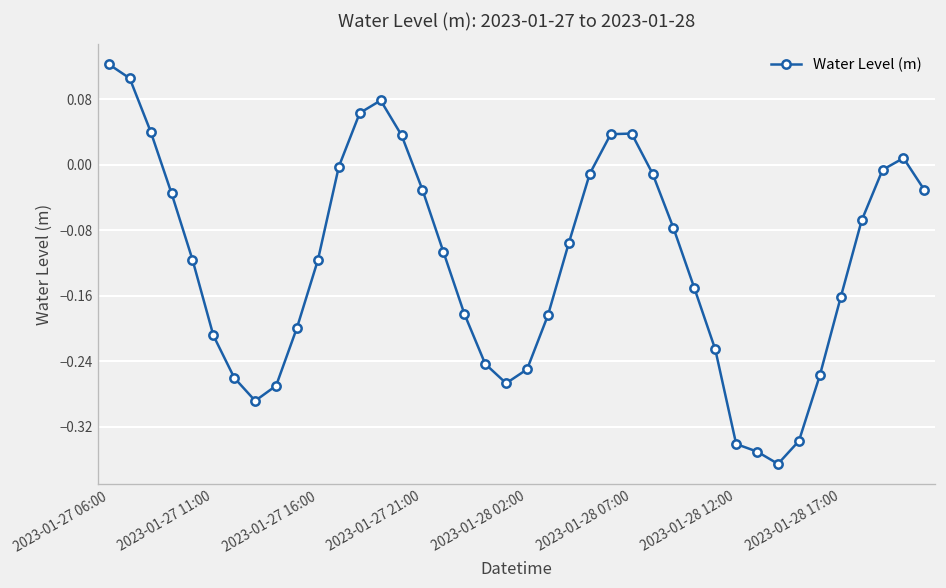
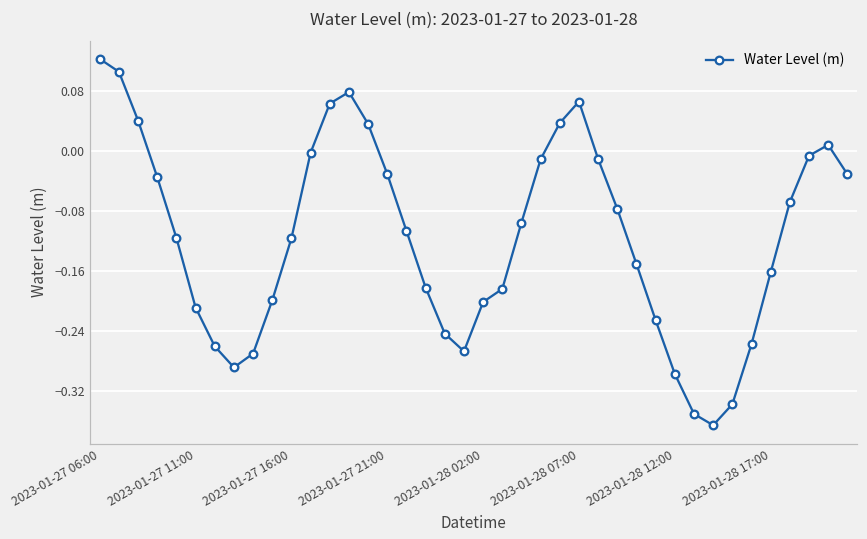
  {
    "2023-01-27 06:00": 0.12,
    "2023-01-27 11:00": -0.21,
    "2023-01-27 16:00": -0.12,
    "2023-01-27 21:00": -0.03,
-   "2023-01-28 02:00": -0.25,
-   "2023-01-28 07:00": 0.04,
-   "2023-01-28 12:00": -0.34,
+   "2023-01-28 02:00": -0.20,
+   "2023-01-28 07:00": 0.07,
+   "2023-01-28 12:00": -0.30,
    "2023-01-28 17:00": -0.16
  }
